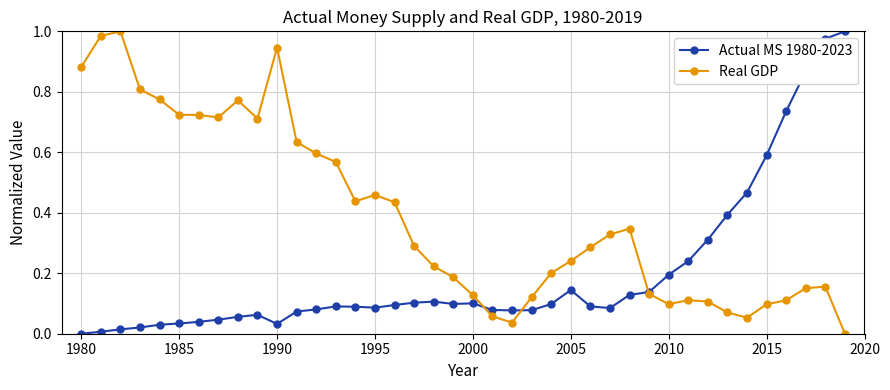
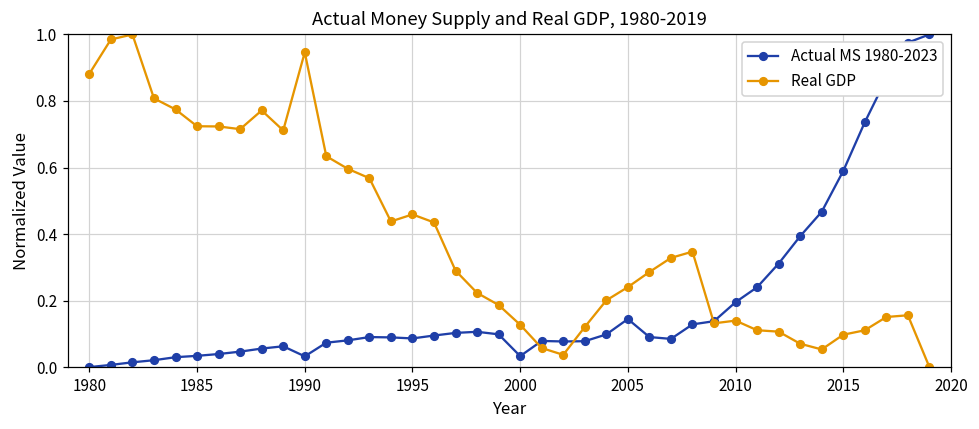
  {
    "Actual MS 1980-2023": {
      "1980": 0.00,
      "1985": 0.03,
      "1990": 0.03,
      "1995": 0.09,
-     "2000": 0.10,
+     "2000": 0.03,
      "2005": 0.14,
      "2010": 0.20,
      "2015": 0.59
    },
    "Real GDP": {
      "1980": 0.88,
      "1985": 0.72,
      "1990": 0.95,
      "1995": 0.46,
      "2000": 0.13,
      "2005": 0.24,
-     "2010": 0.10,
+     "2010": 0.14,
      "2015": 0.10
    }
  }
